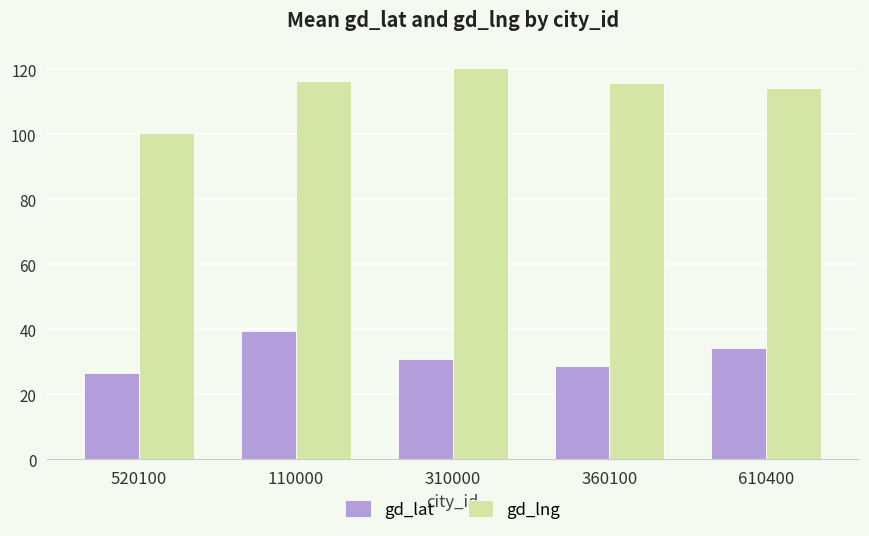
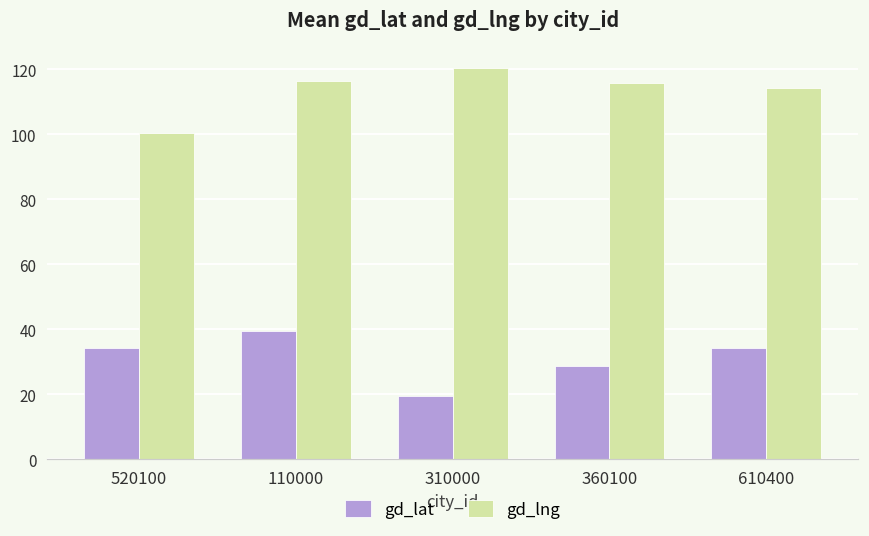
  {
    "gd_lat": {
-     "520100": 26,
+     "520100": 34,
      "110000": 39,
-     "310000": 31,
+     "310000": 20,
      "360100": 29,
      "610400": 34
    },
    "gd_lng": {
      "520100": 100,
      "110000": 116,
      "310000": 121,
      "360100": 116,
      "610400": 114
    }
  }
